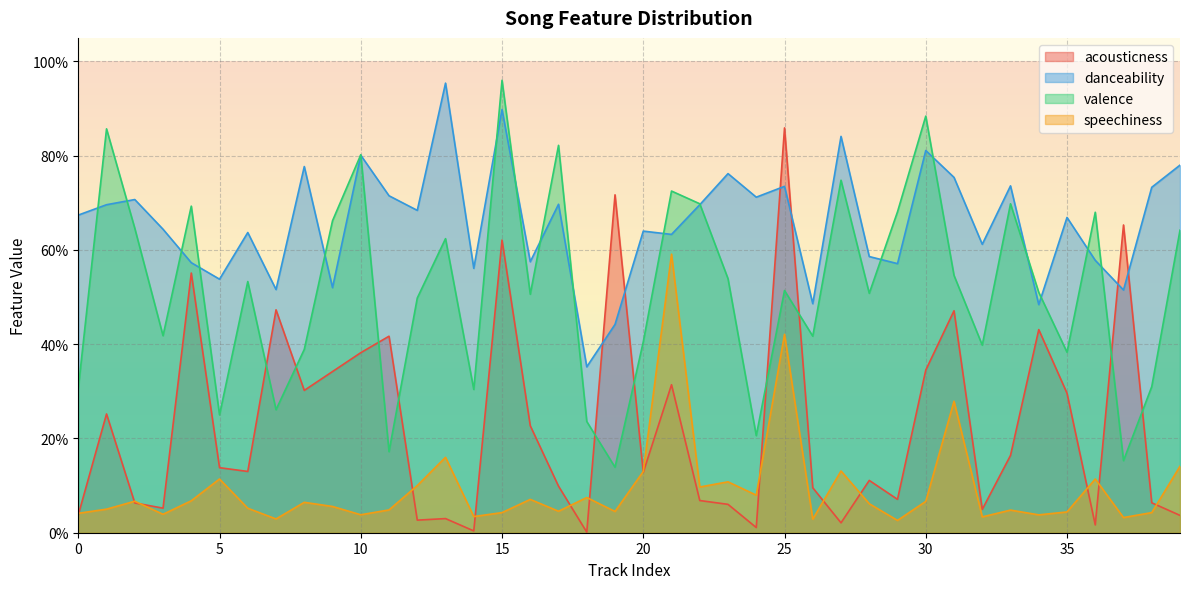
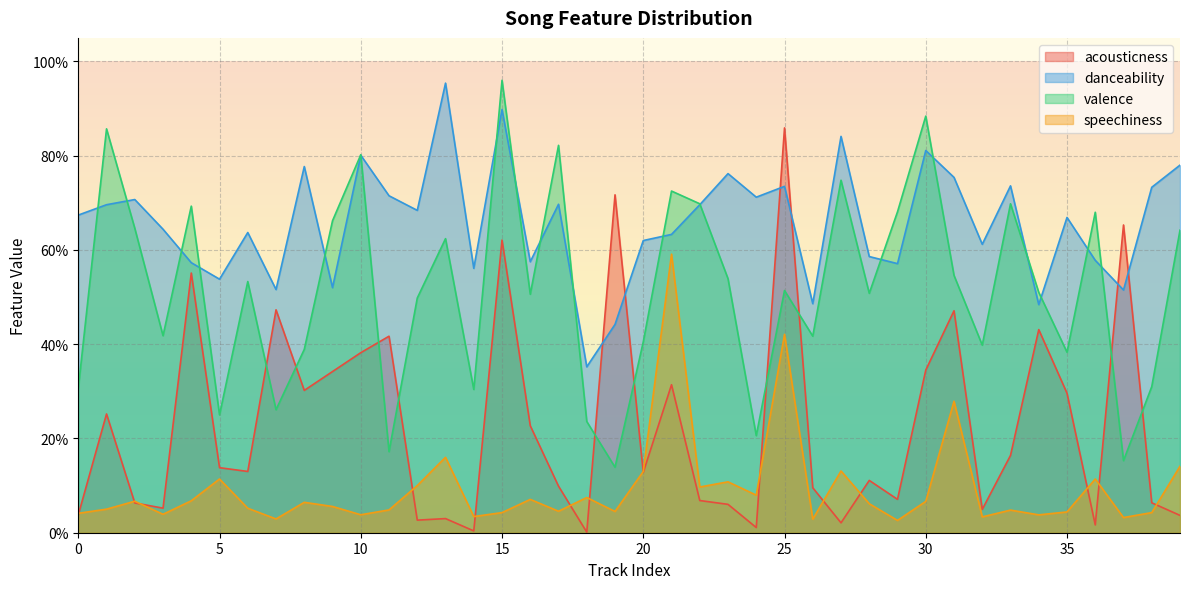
  {
    "acousticness": {
      "5": "14%",
      "10": "38%",
      "15": "62%",
      "25": "86%",
      "30": "35%",
      "35": "30%"
    },
    "danceability": {
      "0": "67%",
      "5": "54%",
      "15": "90%",
-     "20": "64%",
+     "20": "62%",
      "25": "74%",
      "30": "81%",
      "35": "67%"
    },
    "valence": {
      "0": "31%",
      "5": "25%",
      "15": "96%",
      "20": "41%",
      "25": "51%",
      "30": "88%",
      "35": "38%"
    },
    "speechiness": {
      "5": "11%",
      "10": "4%",
      "15": "4%",
      "25": "42%",
      "30": "7%",
      "35": "4%"
    }
  }
